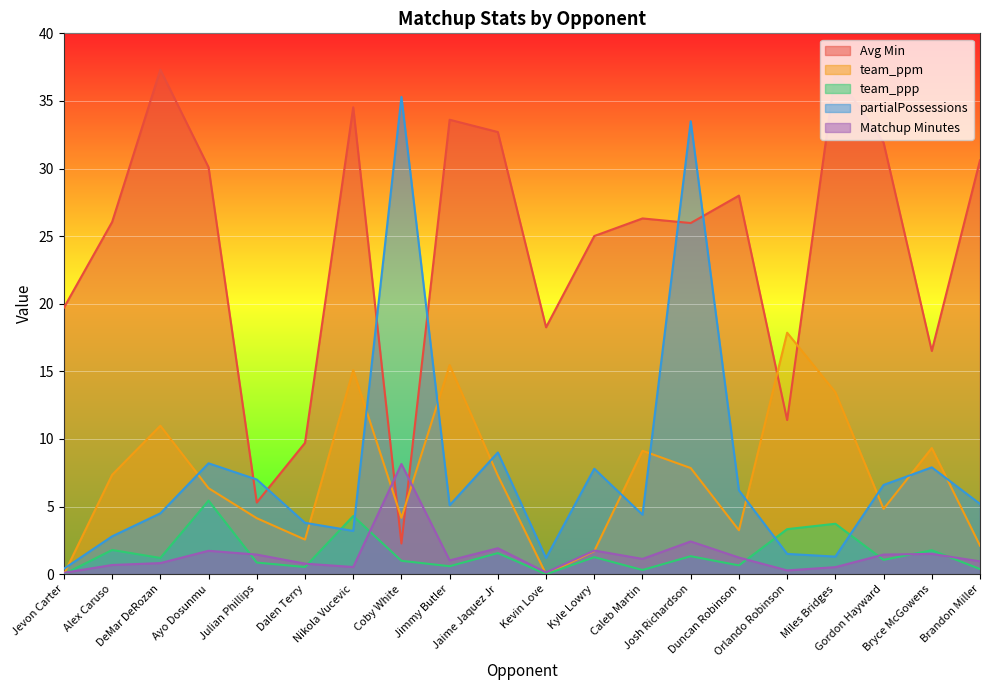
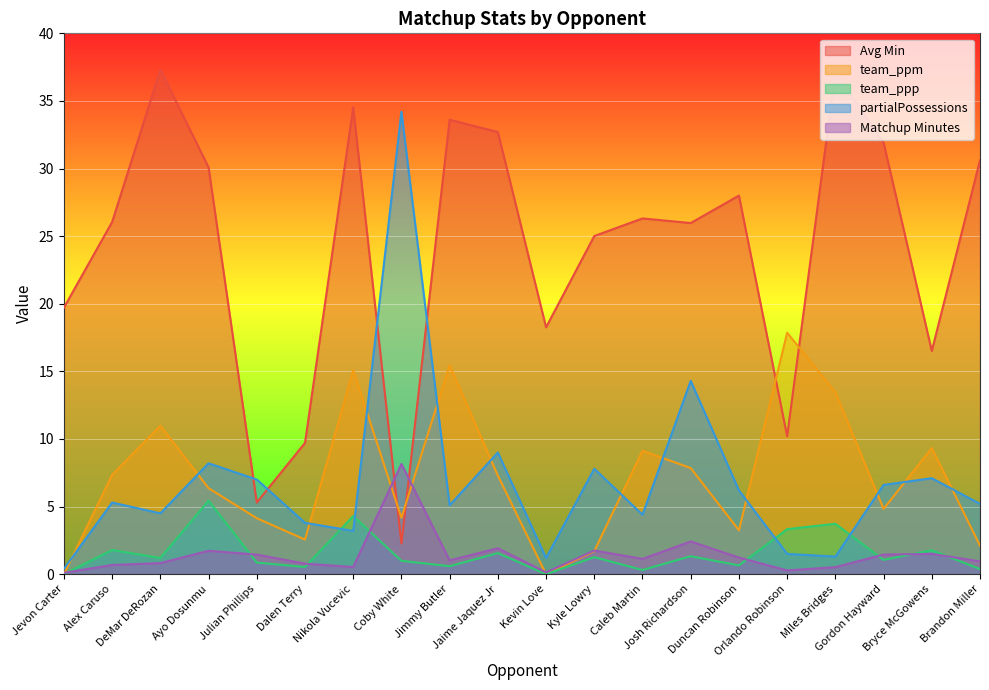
  {
    "Avg Min": {
      "Jevon Carter": 19.7,
      "Alex Caruso": 26.1,
      "DeMar DeRozan": 37.3,
      "Ayo Dosunmu": 30.1,
      "Julian Phillips": 5.3,
      "Dalen Terry": 9.7,
      "Nikola Vucevic": 34.5,
      "Coby White": 2.3,
      "Jimmy Butler": 33.6,
      "Jaime Jaquez Jr": 32.7,
      "Kevin Love": 18.3,
      "Kyle Lowry": 25.0,
      "Caleb Martin": 26.3,
      "Josh Richardson": 26.0,
      "Duncan Robinson": 28.0,
-     "Orlando Robinson": 11.4,
+     "Orlando Robinson": 10.2,
      "Gordon Hayward": 31.9,
      "Bryce McGowens": 16.5,
      "Brandon Miller": 30.6
    },
    "team_ppm": {
      "Alex Caruso": 7.4,
      "DeMar DeRozan": 11.0,
      "Ayo Dosunmu": 6.4,
      "Julian Phillips": 4.1,
      "Dalen Terry": 2.6,
      "Nikola Vucevic": 15.1,
      "Coby White": 4.2,
      "Jimmy Butler": 15.5,
      "Jaime Jaquez Jr": 7.3,
      "Caleb Martin": 9.1,
      "Josh Richardson": 7.9,
      "Duncan Robinson": 3.3,
      "Orlando Robinson": 17.9,
      "Miles Bridges": 13.5,
      "Gordon Hayward": 4.8,
      "Bryce McGowens": 9.3,
      "Brandon Miller": 2.1
    },
    "team_ppp": {
      "Alex Caruso": 1.8,
      "DeMar DeRozan": 1.2,
      "Ayo Dosunmu": 5.4,
      "Julian Phillips": 0.9,
      "Dalen Terry": 0.5,
      "Nikola Vucevic": 4.3,
      "Coby White": 1.0,
      "Jimmy Butler": 0.6,
      "Jaime Jaquez Jr": 1.6,
      "Kyle Lowry": 1.3,
      "Caleb Martin": 0.3,
      "Josh Richardson": 1.3,
      "Duncan Robinson": 0.7,
      "Orlando Robinson": 3.3,
      "Miles Bridges": 3.7,
      "Gordon Hayward": 1.1,
      "Bryce McGowens": 1.8,
      "Brandon Miller": 0.4
    },
    "partialPossessions": {
      "Jevon Carter": 0.4,
-     "Alex Caruso": 2.8,
+     "Alex Caruso": 5.3,
      "DeMar DeRozan": 4.5,
      "Ayo Dosunmu": 8.2,
      "Julian Phillips": 7.0,
      "Dalen Terry": 3.8,
      "Nikola Vucevic": 3.2,
-     "Coby White": 35.3,
+     "Coby White": 34.2,
      "Jimmy Butler": 5.1,
      "Jaime Jaquez Jr": 9.0,
      "Kevin Love": 1.2,
      "Kyle Lowry": 7.8,
      "Caleb Martin": 4.4,
-     "Josh Richardson": 33.5,
+     "Josh Richardson": 14.3,
      "Duncan Robinson": 6.2,
      "Orlando Robinson": 1.5,
      "Miles Bridges": 1.3,
      "Gordon Hayward": 6.6,
-     "Bryce McGowens": 7.9,
+     "Bryce McGowens": 7.1,
      "Brandon Miller": 5.2
    },
    "Matchup Minutes": {
      "Alex Caruso": 0.7,
      "DeMar DeRozan": 0.8,
      "Ayo Dosunmu": 1.7,
      "Julian Phillips": 1.5,
      "Dalen Terry": 0.8,
      "Nikola Vucevic": 0.5,
      "Coby White": 8.2,
      "Jimmy Butler": 1.0,
      "Jaime Jaquez Jr": 1.9,
      "Caleb Martin": 1.1,
      "Josh Richardson": 2.4,
      "Duncan Robinson": 1.2,
      "Orlando Robinson": 0.3,
      "Miles Bridges": 0.5,
      "Gordon Hayward": 1.5,
      "Bryce McGowens": 1.5,
      "Brandon Miller": 1.0
    }
  }
